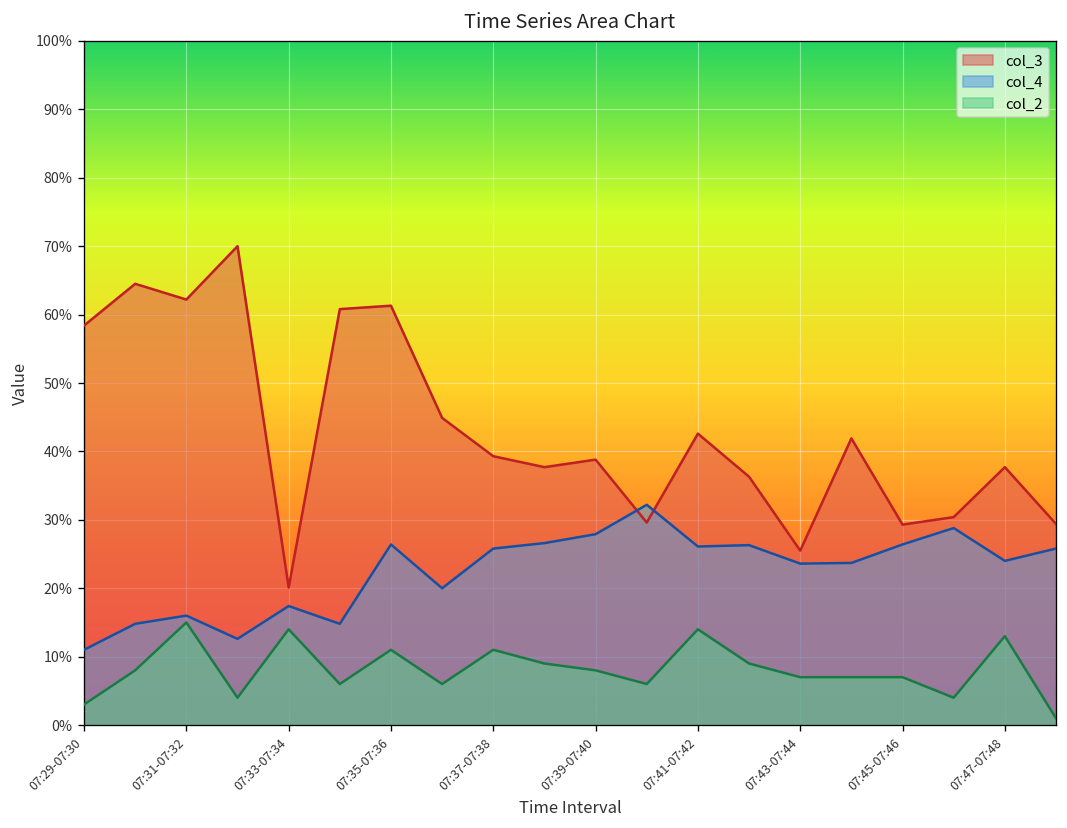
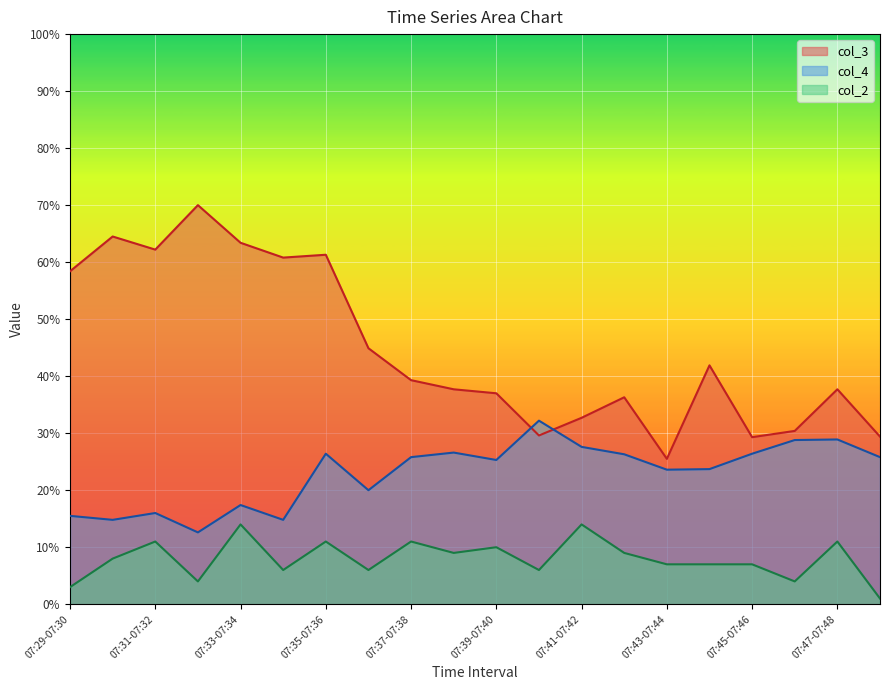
  {
    "col_3": {
      "07:29-07:30": "58%",
      "07:31-07:32": "62%",
-     "07:33-07:34": "20%",
+     "07:33-07:34": "63%",
      "07:35-07:36": "61%",
      "07:37-07:38": "39%",
-     "07:39-07:40": "39%",
-     "07:41-07:42": "43%",
+     "07:39-07:40": "37%",
+     "07:41-07:42": "33%",
      "07:43-07:44": "26%",
      "07:45-07:46": "29%",
      "07:47-07:48": "38%"
    },
    "col_4": {
-     "07:29-07:30": "11%",
+     "07:29-07:30": "16%",
      "07:31-07:32": "16%",
      "07:33-07:34": "17%",
      "07:35-07:36": "26%",
      "07:37-07:38": "26%",
-     "07:39-07:40": "28%",
-     "07:41-07:42": "26%",
+     "07:39-07:40": "25%",
+     "07:41-07:42": "28%",
      "07:43-07:44": "24%",
      "07:45-07:46": "26%",
-     "07:47-07:48": "24%"
+     "07:47-07:48": "29%"
    },
    "col_2": {
      "07:29-07:30": "3%",
-     "07:31-07:32": "15%",
+     "07:31-07:32": "11%",
      "07:33-07:34": "14%",
      "07:35-07:36": "11%",
      "07:37-07:38": "11%",
-     "07:39-07:40": "8%",
+     "07:39-07:40": "10%",
      "07:41-07:42": "14%",
      "07:43-07:44": "7%",
      "07:45-07:46": "7%",
-     "07:47-07:48": "13%"
+     "07:47-07:48": "11%"
    }
  }
